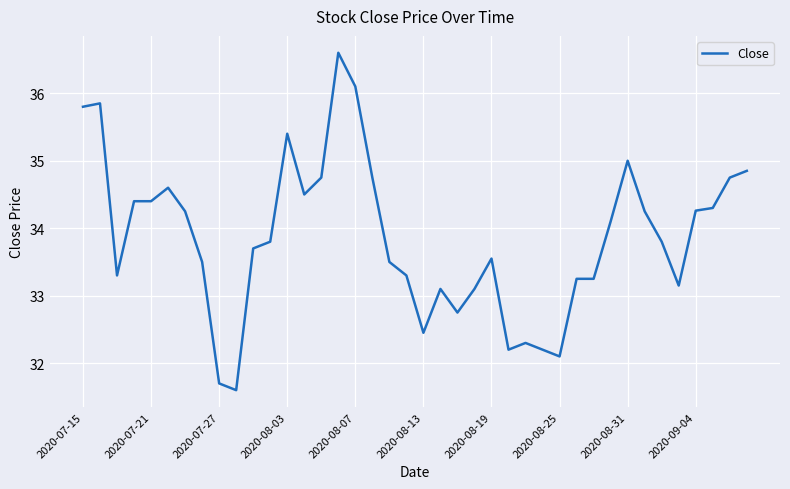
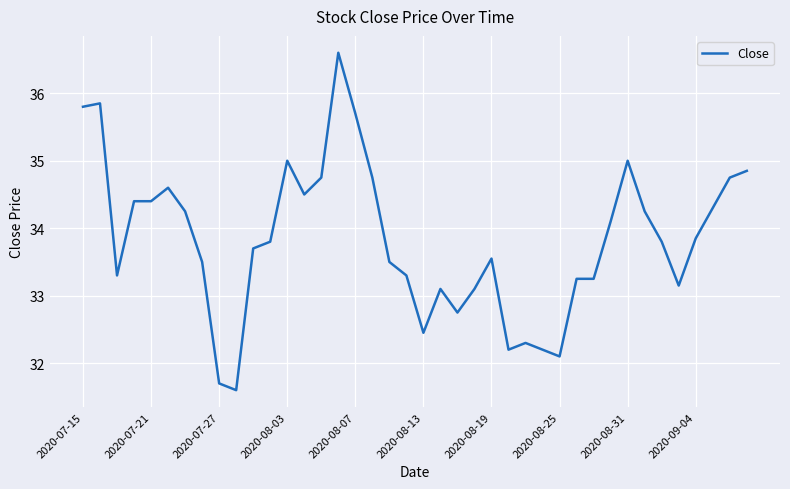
  {
    "2020-07-15": 35.8,
    "2020-07-21": 34.4,
    "2020-07-27": 31.7,
-   "2020-08-03": 35.4,
-   "2020-08-07": 36.1,
+   "2020-08-03": 35.0,
+   "2020-08-07": 35.7,
    "2020-08-13": 32.5,
    "2020-08-19": 33.6,
    "2020-08-25": 32.1,
    "2020-08-31": 35.0,
-   "2020-09-04": 34.3
+   "2020-09-04": 33.9
  }
